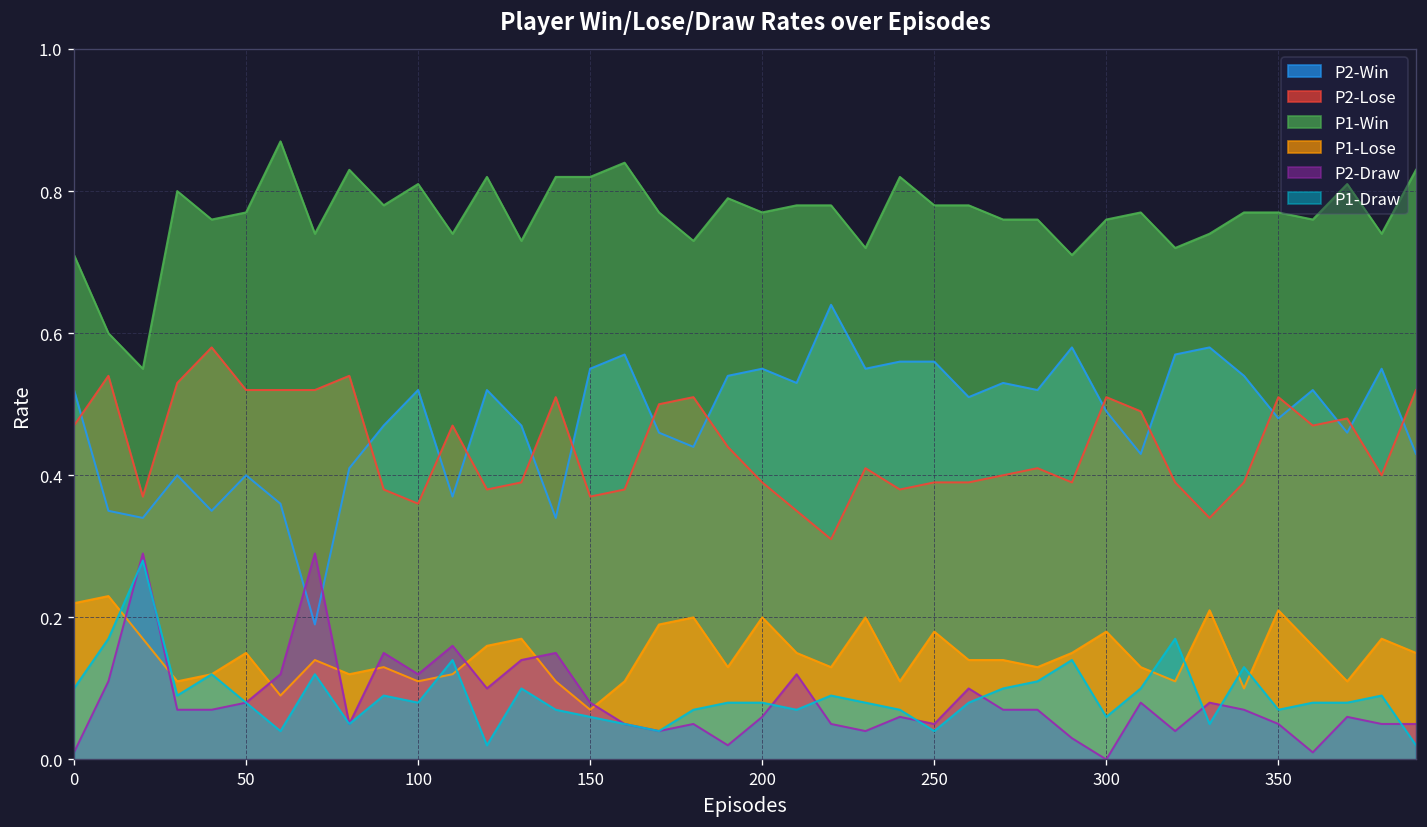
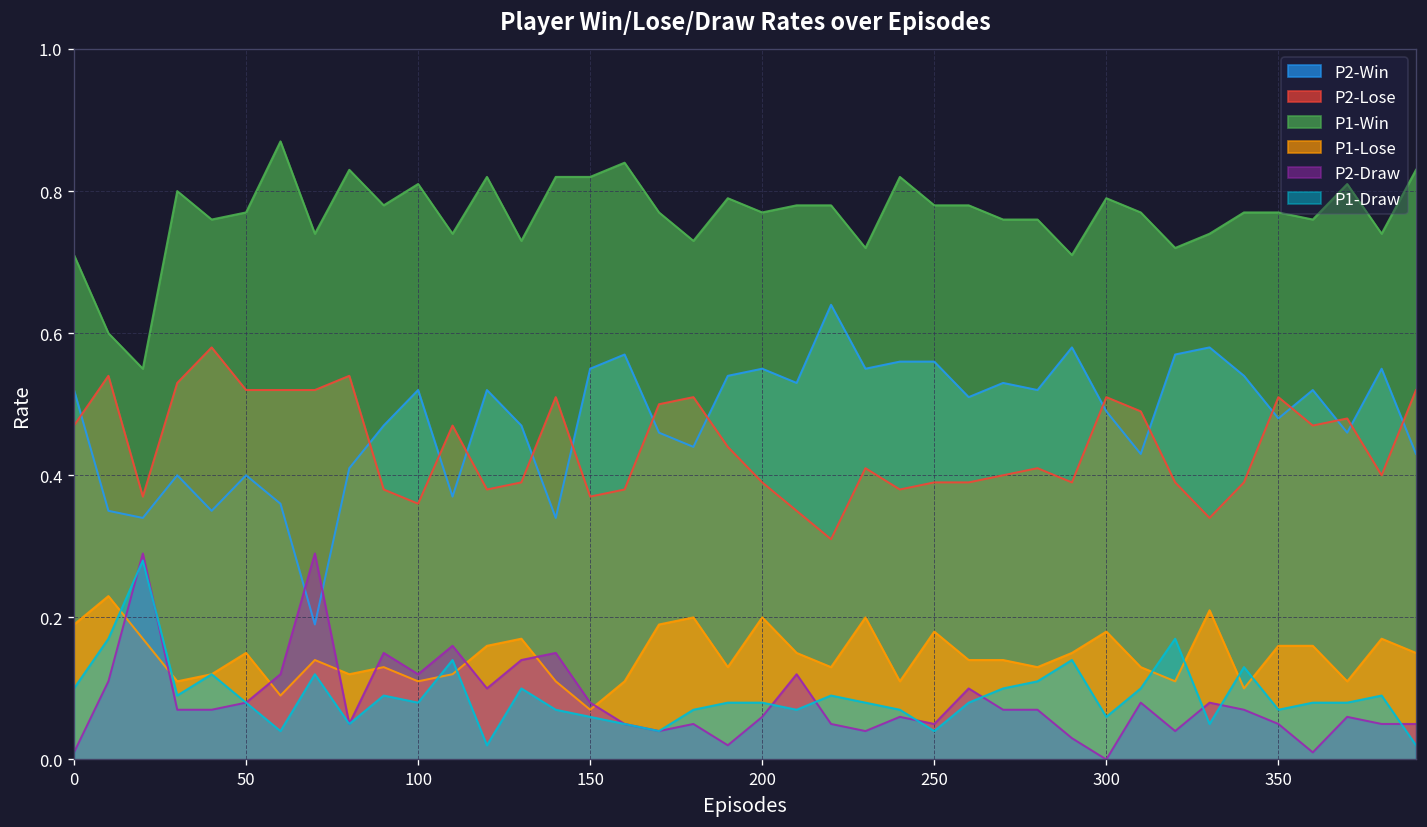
  {
    "P2-Lose": {
      "0": 0.47,
      "50": 0.52,
      "100": 0.36,
      "150": 0.37,
      "200": 0.39,
      "250": 0.39,
      "300": 0.51,
      "350": 0.51
    },
    "P1-Win": {
      "0": 0.71,
      "50": 0.77,
      "100": 0.81,
      "150": 0.82,
      "200": 0.77,
      "250": 0.78,
-     "300": 0.76,
+     "300": 0.79,
      "350": 0.77
    },
    "P1-Lose": {
-     "0": 0.22,
+     "0": 0.19,
      "50": 0.15,
      "100": 0.11,
      "150": 0.07,
      "200": 0.20,
      "250": 0.18,
      "300": 0.18,
-     "350": 0.21
+     "350": 0.16
    },
    "P2-Draw": {
      "0": 0.01,
      "100": 0.12,
      "150": 0.08,
      "200": 0.06,
      "250": 0.05,
      "300": 0.00,
      "350": 0.05
    }
  }
